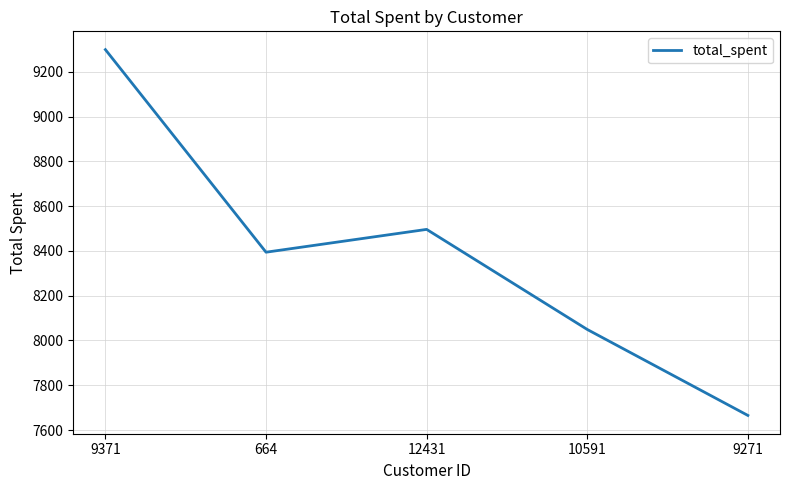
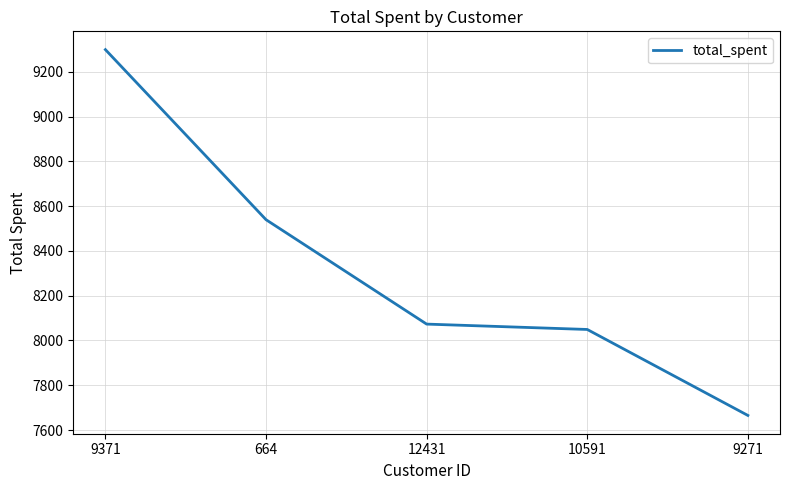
  {
    "9371": 9300,
-   "664": 8390,
-   "12431": 8500,
+   "664": 8540,
+   "12431": 8070,
    "10591": 8050,
    "9271": 7670
  }
